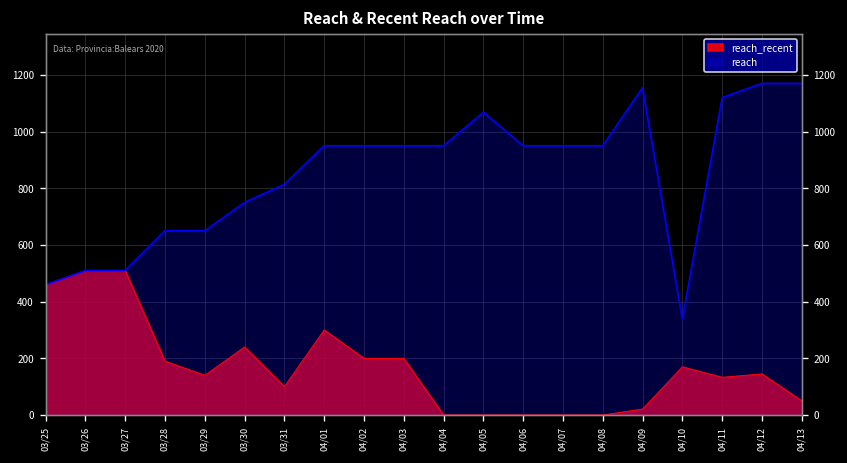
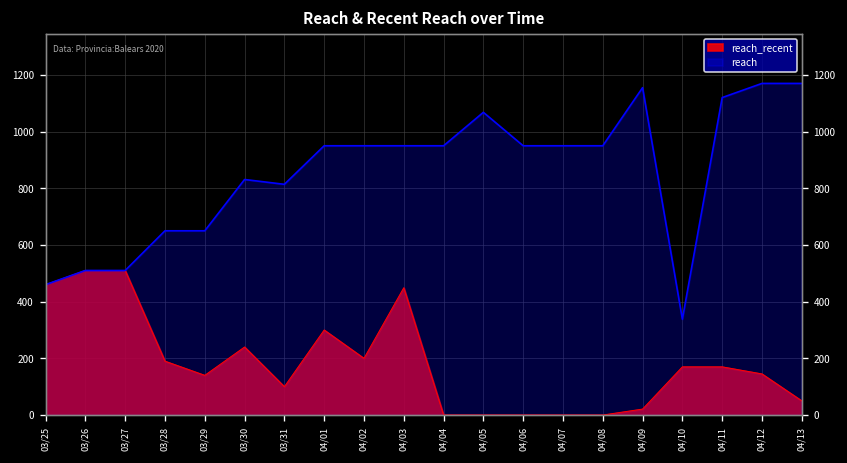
  {
    "reach_recent": {
      "03/28": 190,
      "03/29": 140,
      "03/30": 240,
      "03/31": 100,
      "04/01": 300,
      "04/02": 200,
-     "04/03": 200,
+     "04/03": 450,
      "04/04": 0,
      "04/05": 0,
      "04/06": 0,
      "04/07": 0,
      "04/08": 0,
      "04/09": 20,
      "04/10": 170,
-     "04/11": 130,
+     "04/11": 170,
      "04/12": 150,
      "04/13": 50
    },
    "reach": {
      "03/28": 650,
      "03/29": 650,
-     "03/30": 750,
+     "03/30": 830,
      "03/31": 810,
      "04/01": 950,
      "04/02": 950,
      "04/03": 950,
      "04/04": 950,
      "04/05": 1070,
      "04/06": 950,
      "04/07": 950,
      "04/08": 950,
      "04/09": 1160,
      "04/10": 340,
      "04/11": 1120,
      "04/12": 1170,
      "04/13": 1170
    }
  }
